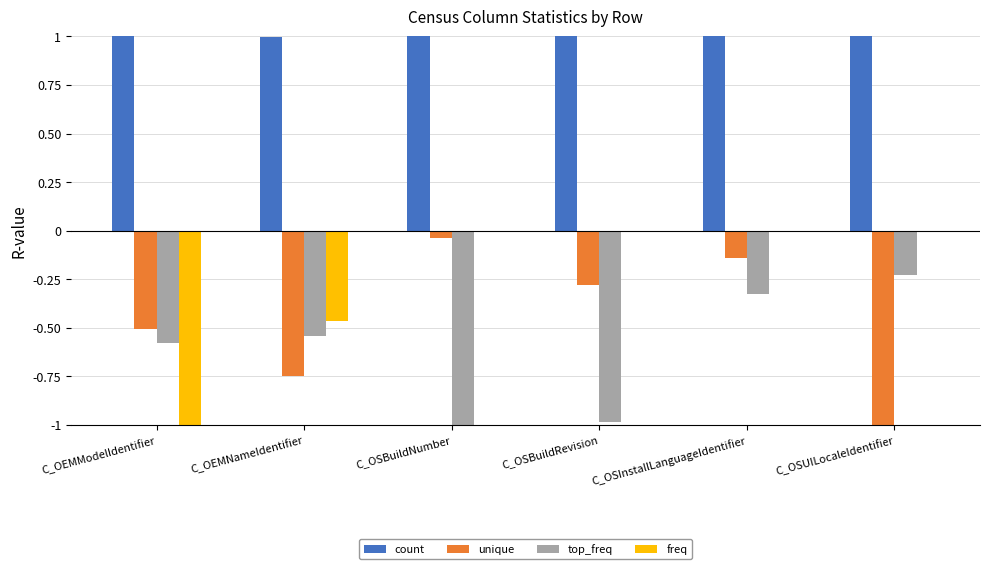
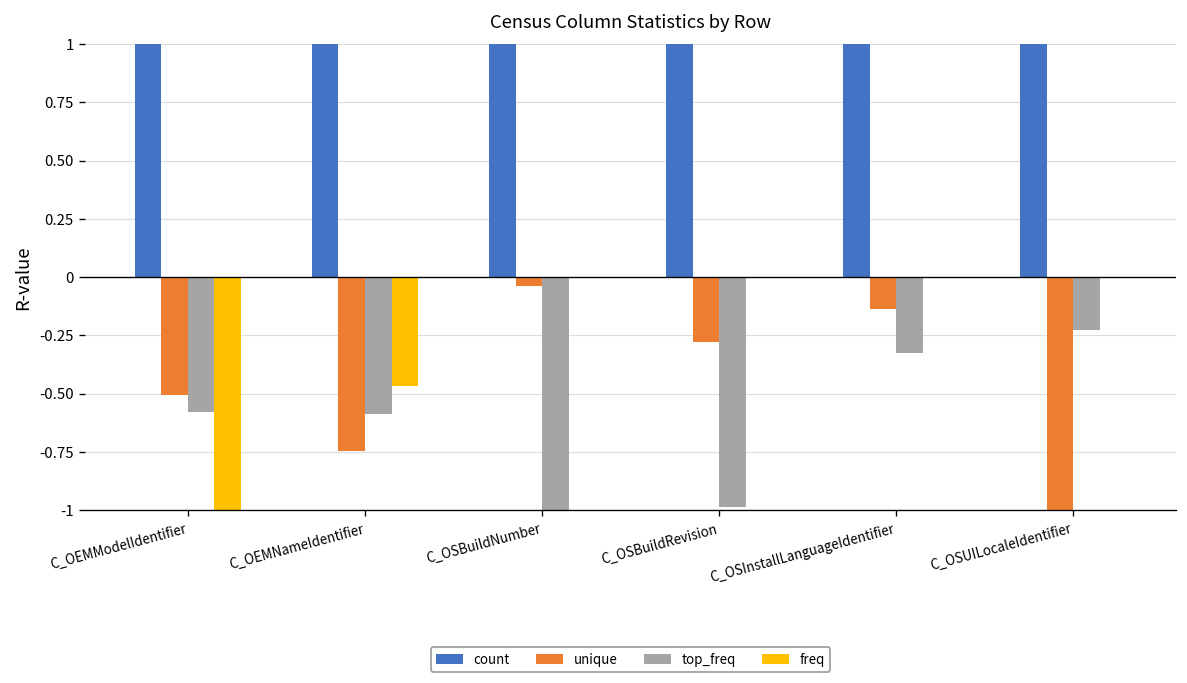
  {
    "count": {
      "C_OEMModelIdentifier": 1.00,
      "C_OEMNameIdentifier": 1.00,
      "C_OSBuildNumber": 1.00,
      "C_OSBuildRevision": 1.00,
      "C_OSInstallLanguageIdentifier": 1.00,
      "C_OSUILocaleIdentifier": 1.00
    },
    "unique": {
      "C_OEMModelIdentifier": -0.51,
      "C_OEMNameIdentifier": -0.75,
      "C_OSBuildNumber": -0.04,
      "C_OSBuildRevision": -0.28,
      "C_OSInstallLanguageIdentifier": -0.14,
      "C_OSUILocaleIdentifier": -1.00
    },
    "top_freq": {
      "C_OEMModelIdentifier": -0.58,
-     "C_OEMNameIdentifier": -0.54,
+     "C_OEMNameIdentifier": -0.59,
      "C_OSBuildNumber": -1.00,
      "C_OSBuildRevision": -0.99,
      "C_OSInstallLanguageIdentifier": -0.32,
      "C_OSUILocaleIdentifier": -0.23
    },
    "freq": {
      "C_OEMModelIdentifier": -1.00,
      "C_OEMNameIdentifier": -0.47
    }
  }
